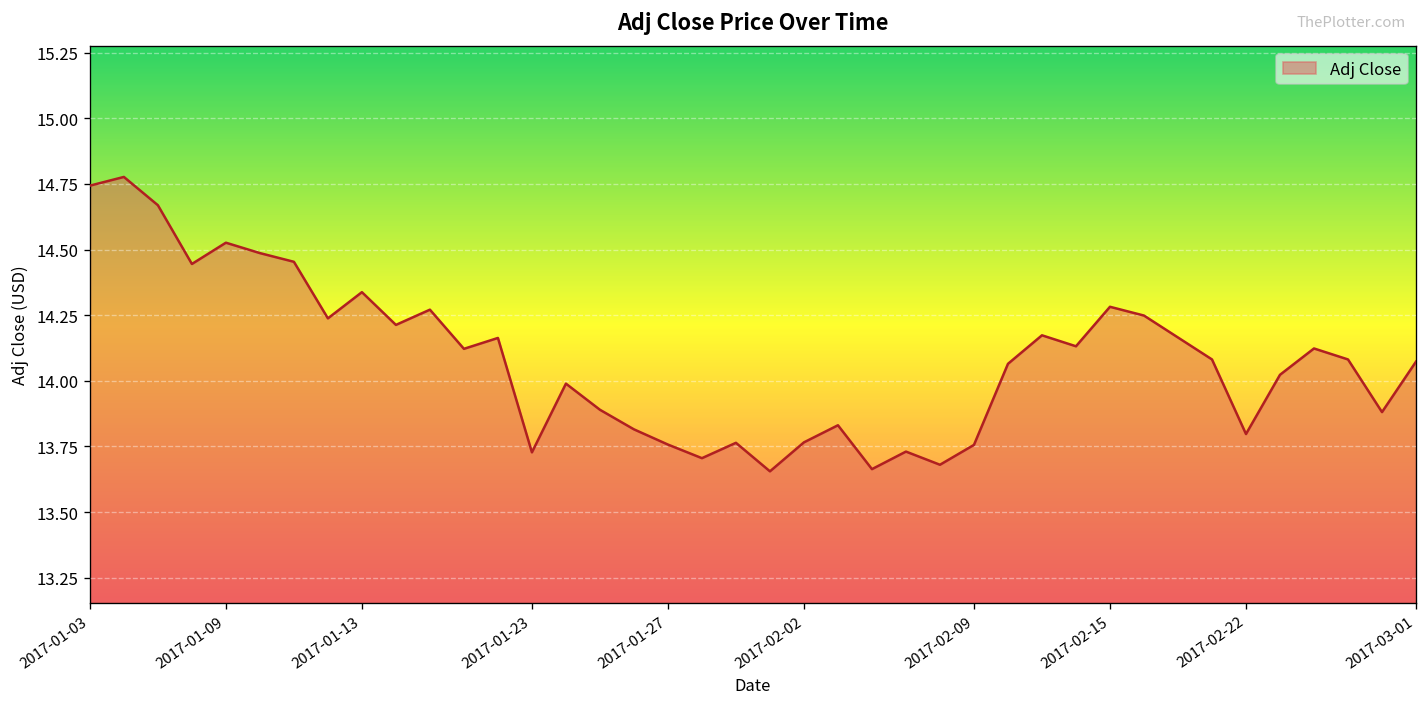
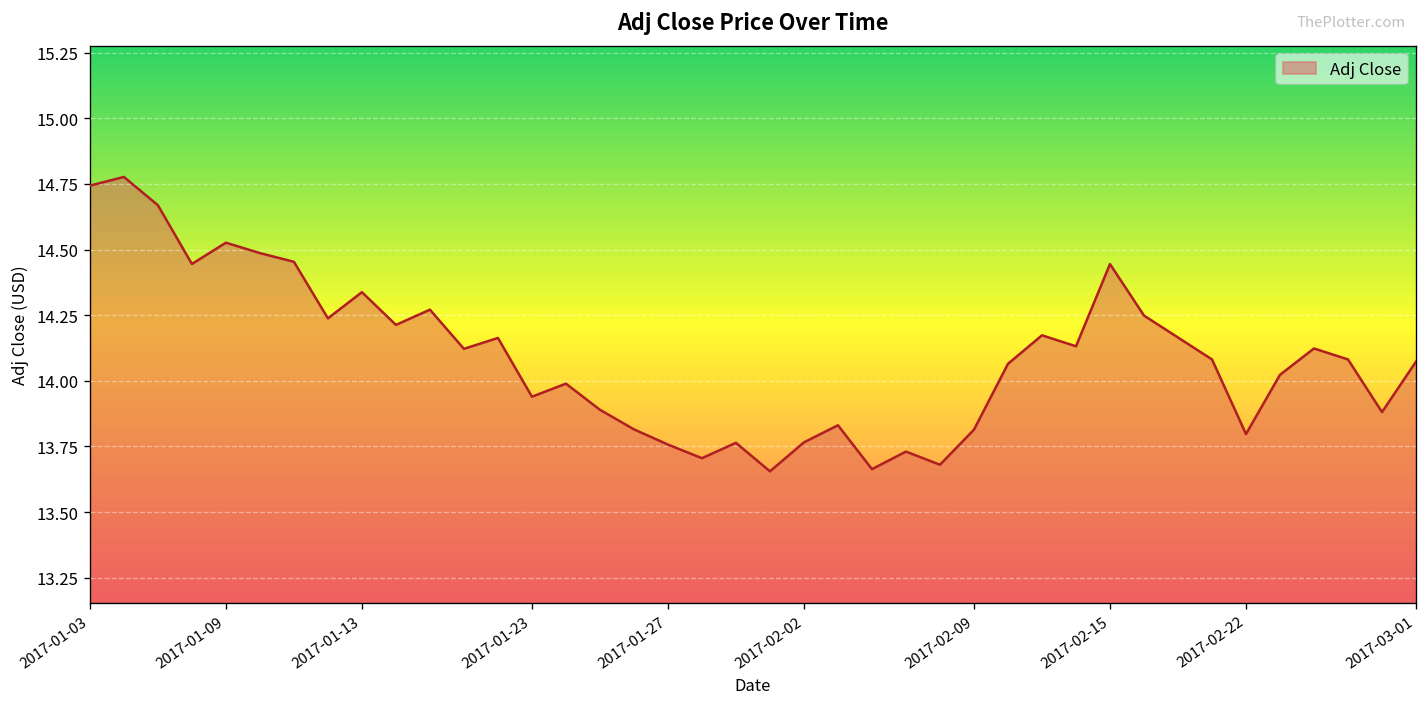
  {
    "2017-01-03": 14.74,
    "2017-01-09": 14.53,
    "2017-01-13": 14.34,
-   "2017-01-23": 13.73,
+   "2017-01-23": 13.94,
    "2017-01-27": 13.76,
    "2017-02-02": 13.77,
-   "2017-02-09": 13.76,
-   "2017-02-15": 14.28,
+   "2017-02-09": 13.81,
+   "2017-02-15": 14.44,
    "2017-02-22": 13.80,
    "2017-03-01": 14.07
  }
